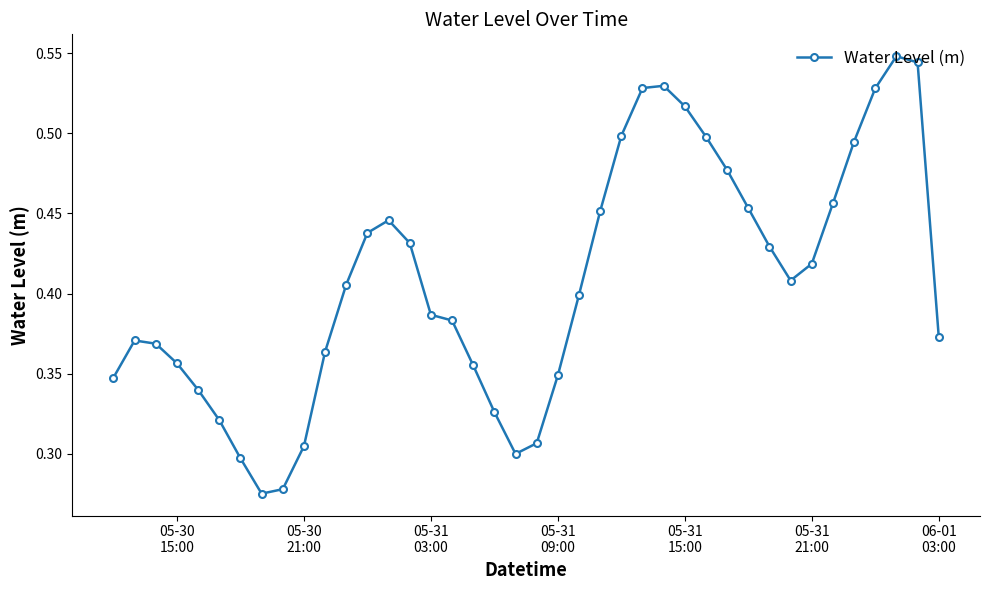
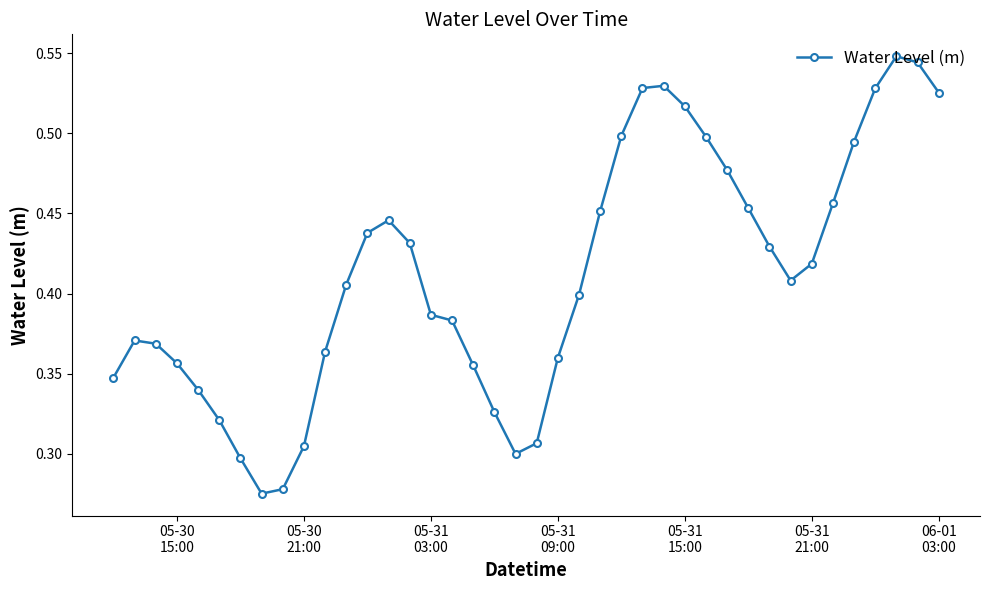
  {
    "05-30 15:00": 0.356,
    "05-30 21:00": 0.305,
    "05-31 03:00": 0.387,
-   "05-31 09:00": 0.349,
+   "05-31 09:00": 0.360,
    "05-31 15:00": 0.517,
    "05-31 21:00": 0.419,
-   "06-01 03:00": 0.373
+   "06-01 03:00": 0.525
  }
